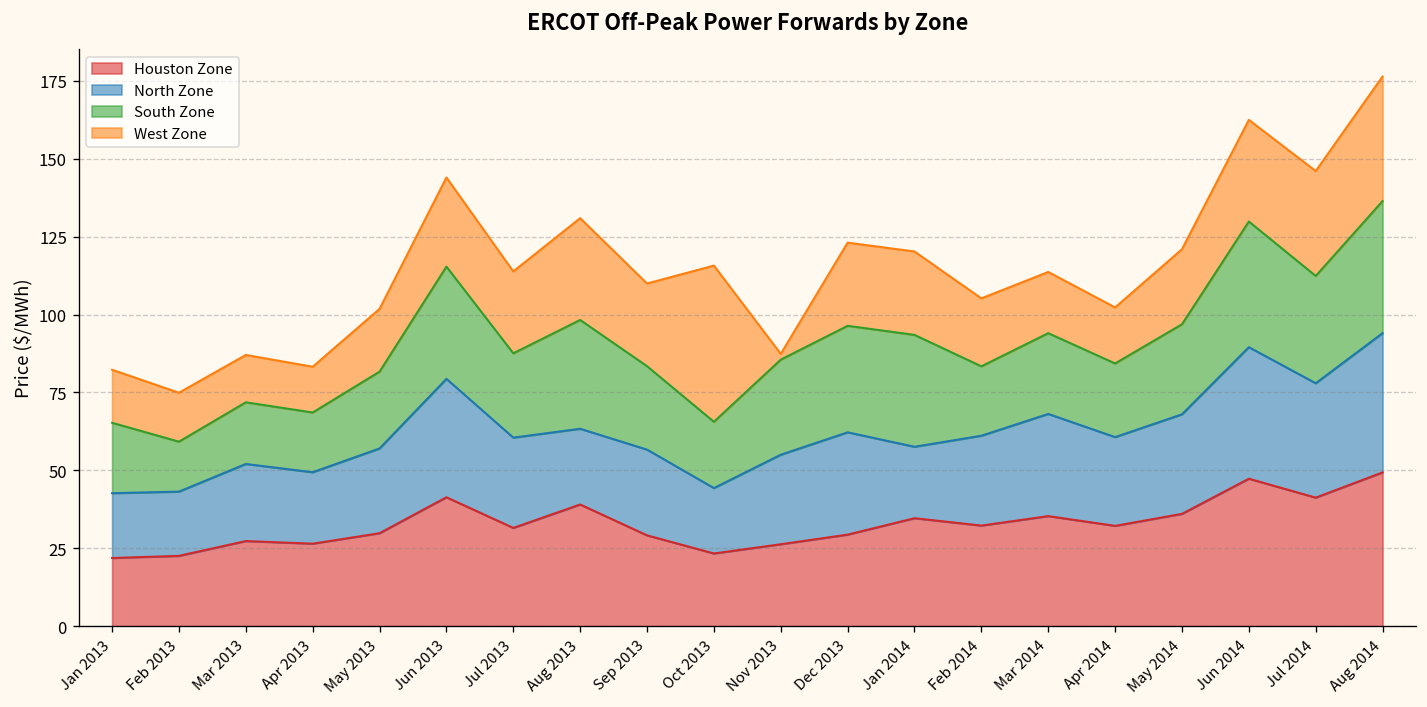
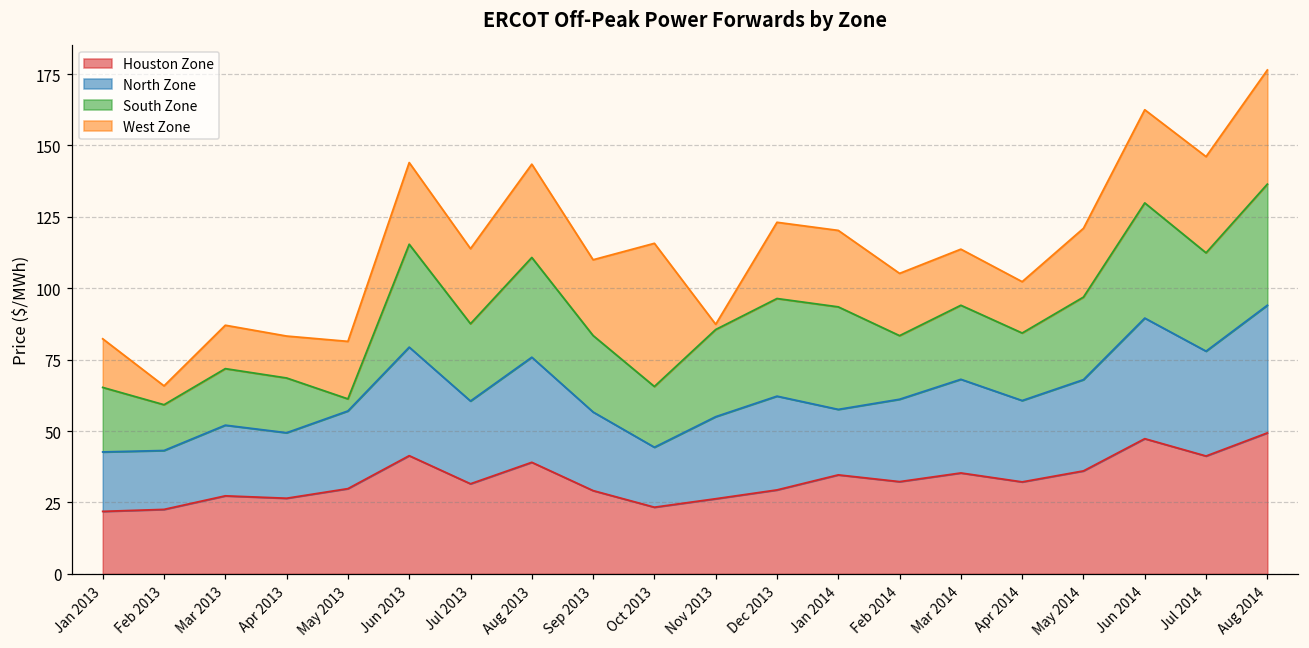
  {
    "Houston Zone": {
      "Jan 2013": 22,
      "Feb 2013": 23,
      "Mar 2013": 27,
      "Apr 2013": 26,
      "May 2013": 30,
      "Jun 2013": 41,
      "Jul 2013": 32,
      "Aug 2013": 39,
      "Sep 2013": 29,
      "Oct 2013": 23,
      "Nov 2013": 26,
      "Dec 2013": 29,
      "Jan 2014": 35,
      "Feb 2014": 32,
      "Mar 2014": 35,
      "Apr 2014": 32,
      "May 2014": 36,
      "Jun 2014": 47,
      "Jul 2014": 41,
      "Aug 2014": 49
    },
    "North Zone": {
      "Jan 2013": 21,
      "Feb 2013": 21,
      "Mar 2013": 25,
      "Apr 2013": 23,
      "May 2013": 27,
      "Jun 2013": 38,
      "Jul 2013": 29,
-     "Aug 2013": 24,
+     "Aug 2013": 37,
      "Sep 2013": 28,
      "Oct 2013": 21,
      "Nov 2013": 29,
      "Dec 2013": 33,
      "Jan 2014": 23,
      "Feb 2014": 29,
      "Mar 2014": 33,
      "Apr 2014": 28,
      "May 2014": 32,
      "Jun 2014": 42,
      "Jul 2014": 37,
      "Aug 2014": 45
    },
    "South Zone": {
      "Jan 2013": 23,
      "Feb 2013": 16,
      "Mar 2013": 20,
      "Apr 2013": 19,
-     "May 2013": 25,
+     "May 2013": 4,
      "Jun 2013": 36,
      "Jul 2013": 27,
      "Aug 2013": 35,
      "Sep 2013": 27,
      "Oct 2013": 21,
      "Nov 2013": 31,
      "Dec 2013": 34,
      "Jan 2014": 36,
      "Feb 2014": 22,
      "Mar 2014": 26,
      "Apr 2014": 24,
      "May 2014": 29,
      "Jun 2014": 40,
      "Jul 2014": 34,
      "Aug 2014": 42
    },
    "West Zone": {
      "Jan 2013": 17,
-     "Feb 2013": 16,
+     "Feb 2013": 7,
      "Mar 2013": 15,
      "Apr 2013": 15,
      "May 2013": 20,
      "Jun 2013": 29,
      "Jul 2013": 26,
      "Aug 2013": 33,
      "Sep 2013": 27,
      "Oct 2013": 50,
      "Nov 2013": 2,
      "Dec 2013": 27,
      "Jan 2014": 27,
      "Feb 2014": 22,
      "Mar 2014": 20,
      "Apr 2014": 18,
      "May 2014": 24,
      "Jun 2014": 33,
      "Jul 2014": 34,
      "Aug 2014": 40
    }
  }
